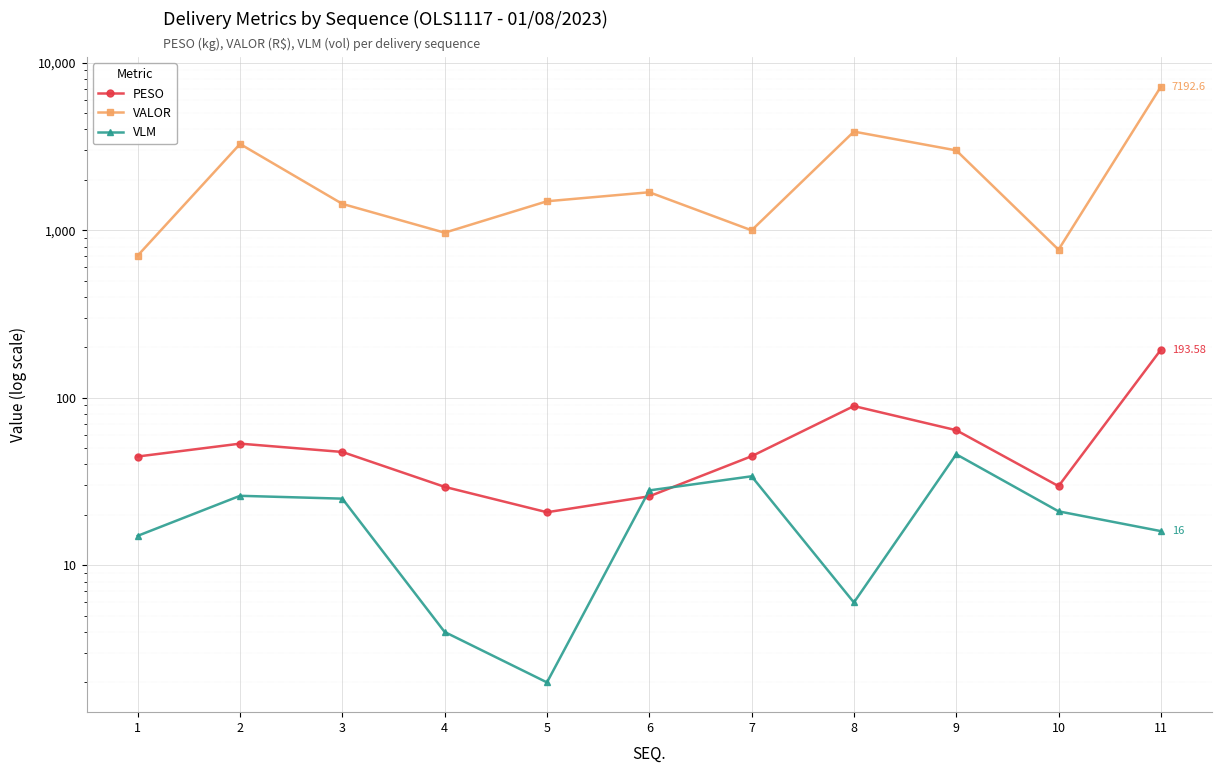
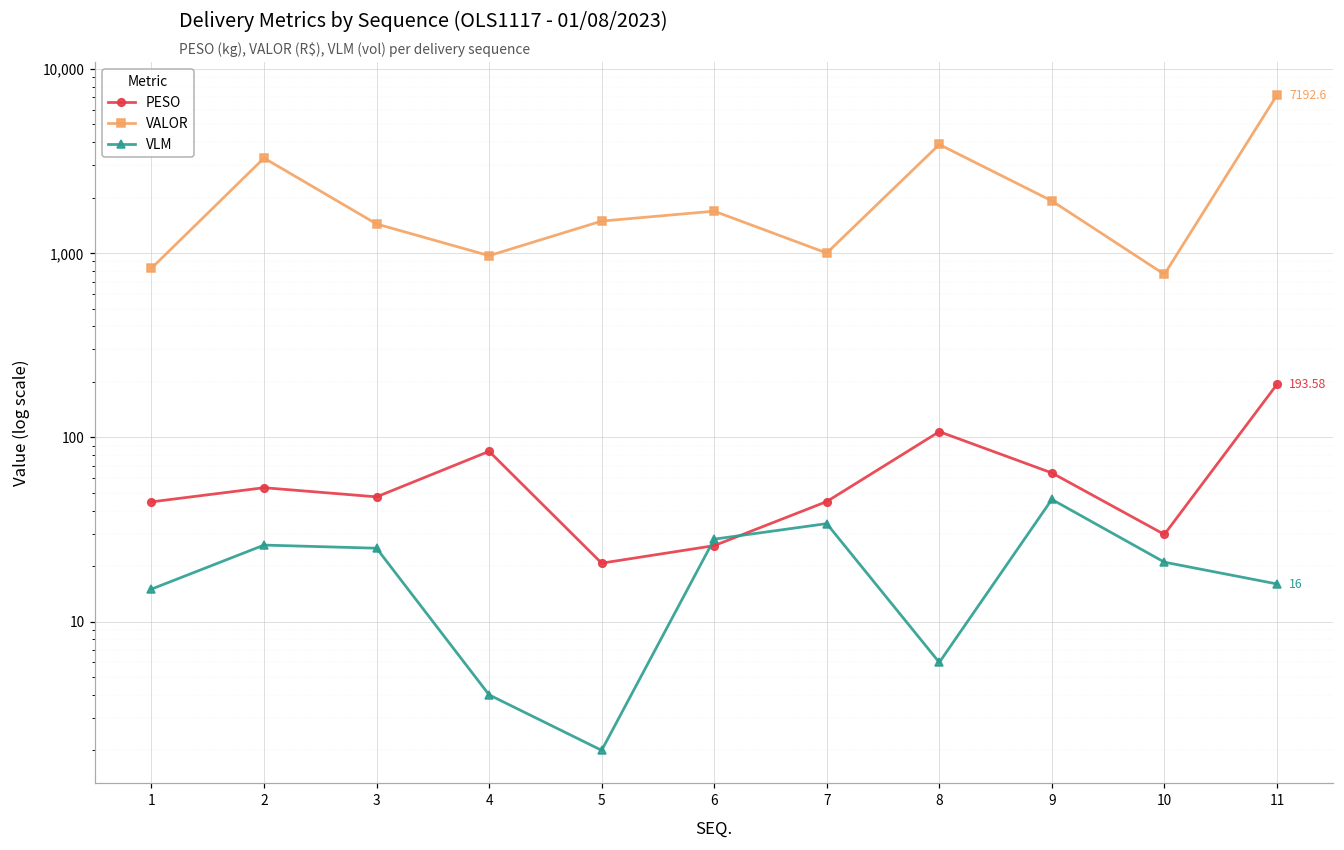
  {
    "PESO": {
      "1": "45",
      "2": "53",
      "3": "48",
-     "4": "29",
+     "4": "80",
      "5": "21",
      "6": "26",
      "7": "45",
-     "8": "90",
+     "8": "110",
      "9": "64",
      "10": "30"
    },
    "VALOR": {
-     "1": "710",
+     "1": "800",
      "2": "3,300",
      "3": "1,400",
      "4": "1,000",
      "5": "1,500",
      "6": "1,700",
      "7": "1,000",
      "8": "3,900",
-     "9": "3,000",
+     "9": "1,900",
      "10": "800"
    },
    "VLM": {
      "11": "16"
    }
  }
